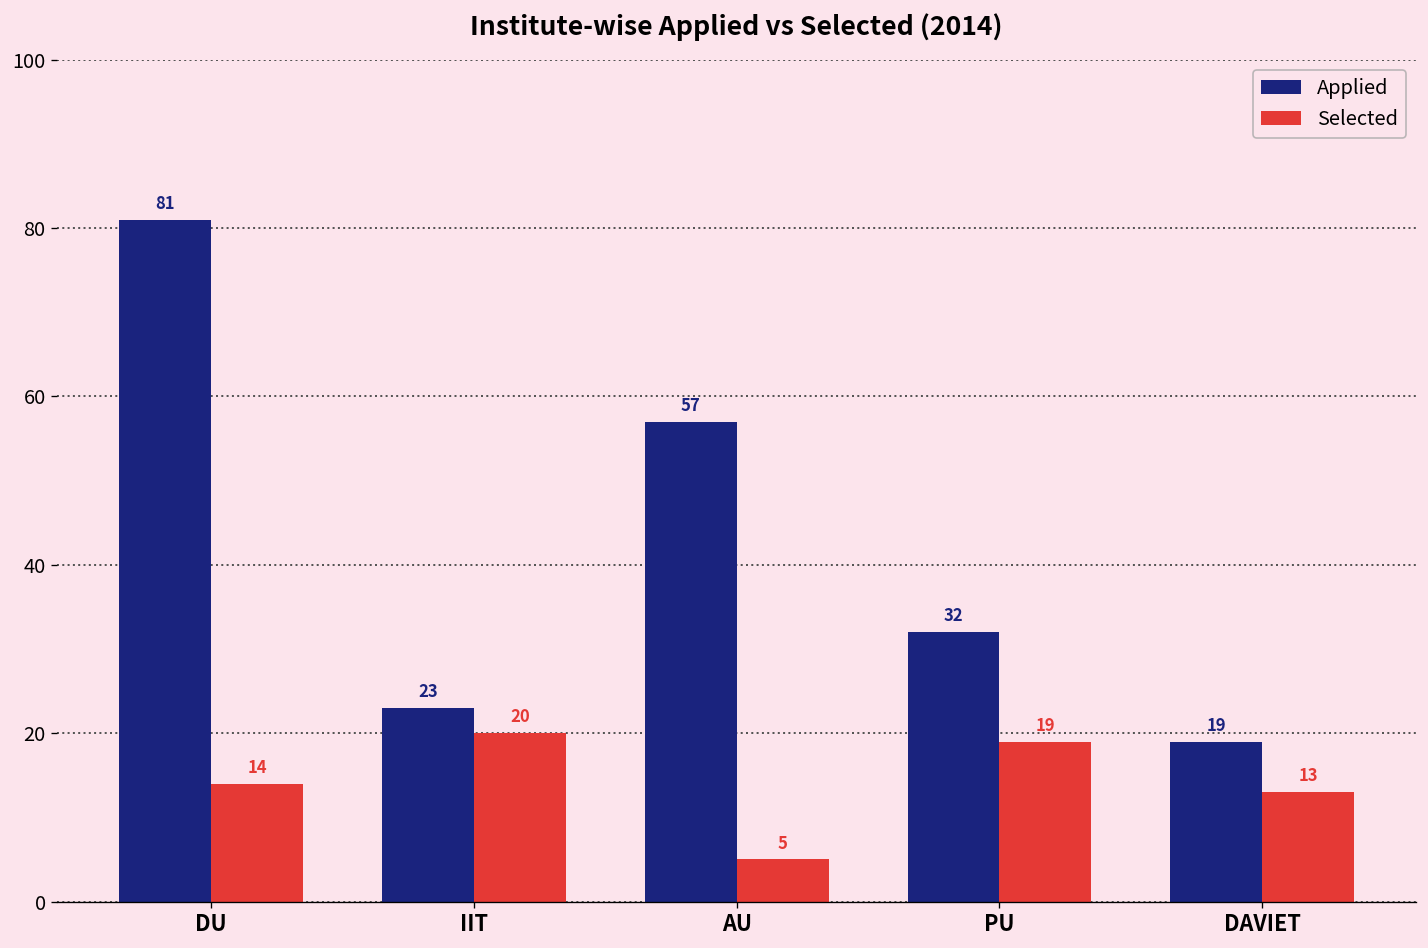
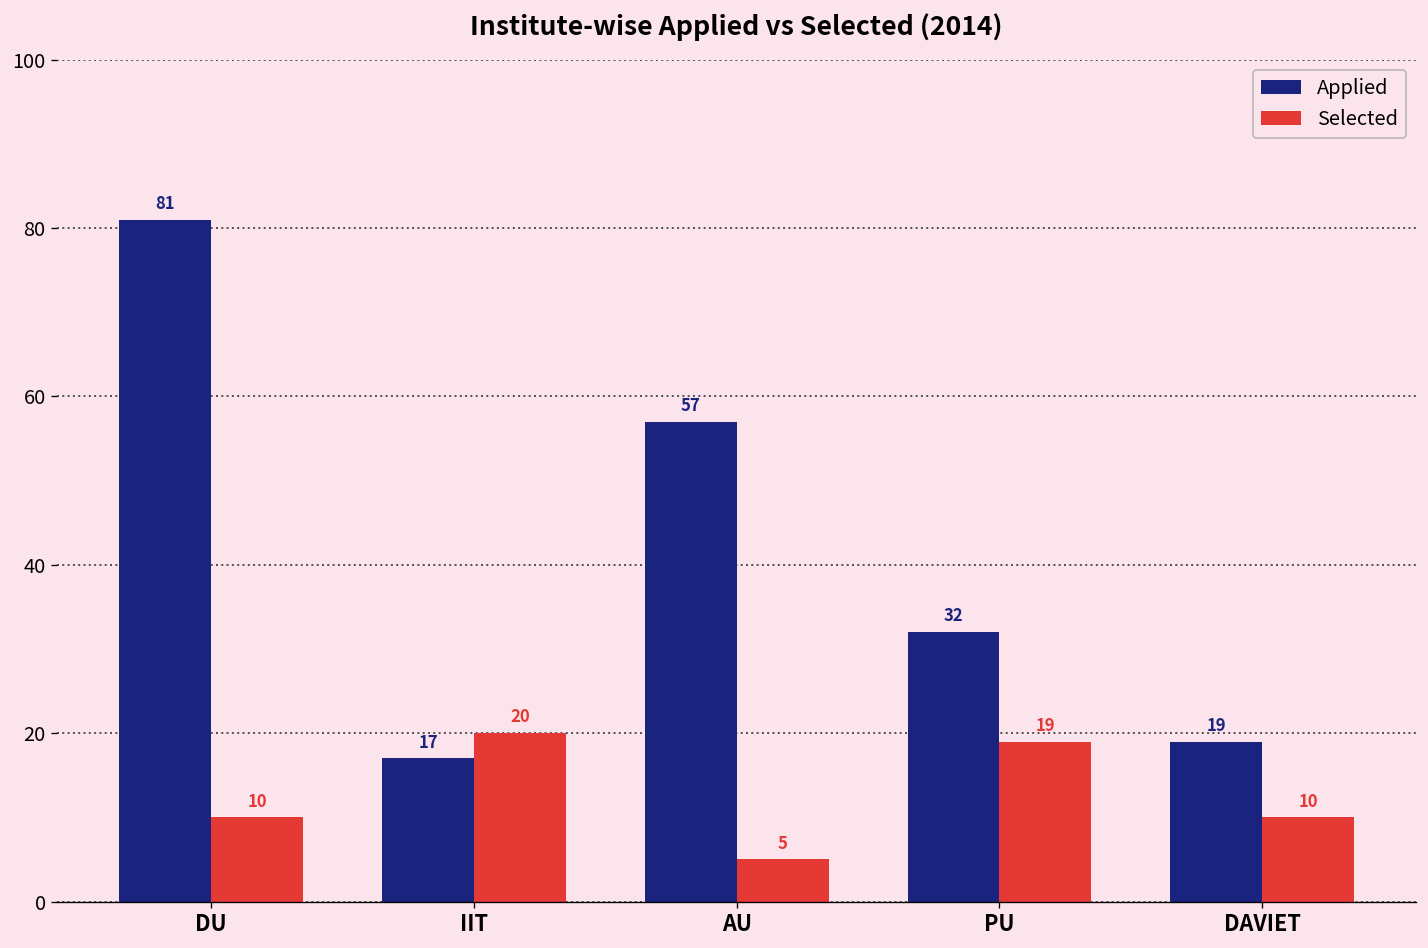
  {
    "Applied": {
      "DU": 81,
-     "IIT": 23,
+     "IIT": 17,
      "AU": 57,
      "PU": 32,
      "DAVIET": 19
    },
    "Selected": {
-     "DU": 14,
+     "DU": 10,
      "IIT": 20,
      "AU": 5,
      "PU": 19,
-     "DAVIET": 13
+     "DAVIET": 10
    }
  }
